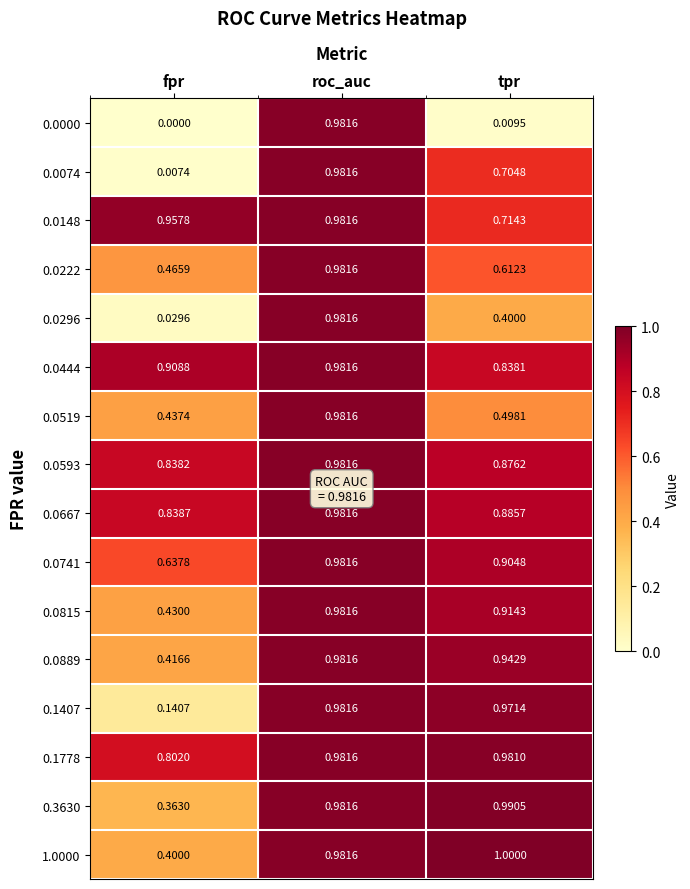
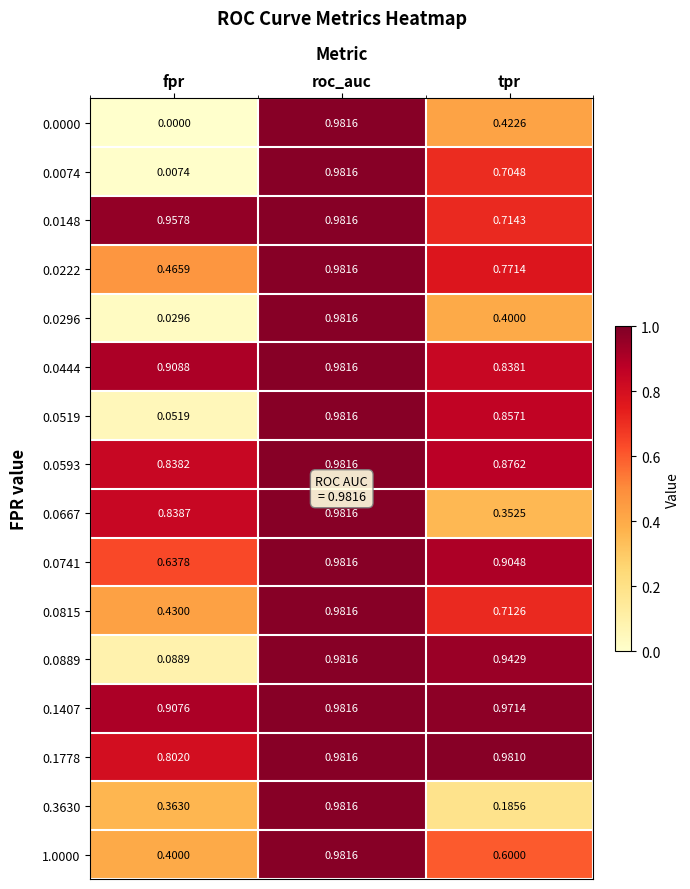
  {
    "0.0000": {
      "fpr": 0.0000,
      "roc_auc": 0.9816,
-     "tpr": 0.0095
+     "tpr": 0.4226
    },
    "0.0074": {
      "fpr": 0.0074,
      "roc_auc": 0.9816,
      "tpr": 0.7048
    },
    "0.0148": {
      "fpr": 0.9578,
      "roc_auc": 0.9816,
      "tpr": 0.7143
    },
    "0.0222": {
      "fpr": 0.4659,
      "roc_auc": 0.9816,
-     "tpr": 0.6123
+     "tpr": 0.7714
    },
    "0.0296": {
      "fpr": 0.0296,
      "roc_auc": 0.9816,
      "tpr": 0.4000
    },
    "0.0444": {
      "fpr": 0.9088,
      "roc_auc": 0.9816,
      "tpr": 0.8381
    },
    "0.0519": {
-     "fpr": 0.4374,
+     "fpr": 0.0519,
      "roc_auc": 0.9816,
-     "tpr": 0.4981
+     "tpr": 0.8571
    },
    "0.0593": {
      "fpr": 0.8382,
      "roc_auc": 0.9816,
      "tpr": 0.8762
    },
    "0.0667": {
      "fpr": 0.8387,
      "roc_auc": 0.9816,
-     "tpr": 0.8857
+     "tpr": 0.3525
    },
    "0.0741": {
      "fpr": 0.6378,
      "roc_auc": 0.9816,
      "tpr": 0.9048
    },
    "0.0815": {
      "fpr": 0.4300,
      "roc_auc": 0.9816,
-     "tpr": 0.9143
+     "tpr": 0.7126
    },
    "0.0889": {
-     "fpr": 0.4166,
+     "fpr": 0.0889,
      "roc_auc": 0.9816,
      "tpr": 0.9429
    },
    "0.1407": {
-     "fpr": 0.1407,
+     "fpr": 0.9076,
      "roc_auc": 0.9816,
      "tpr": 0.9714
    },
    "0.1778": {
      "fpr": 0.8020,
      "roc_auc": 0.9816,
      "tpr": 0.9810
    },
    "0.3630": {
      "fpr": 0.3630,
      "roc_auc": 0.9816,
-     "tpr": 0.9905
+     "tpr": 0.1856
    },
    "1.0000": {
      "fpr": 0.4000,
      "roc_auc": 0.9816,
-     "tpr": 1.0000
+     "tpr": 0.6000
    }
  }
